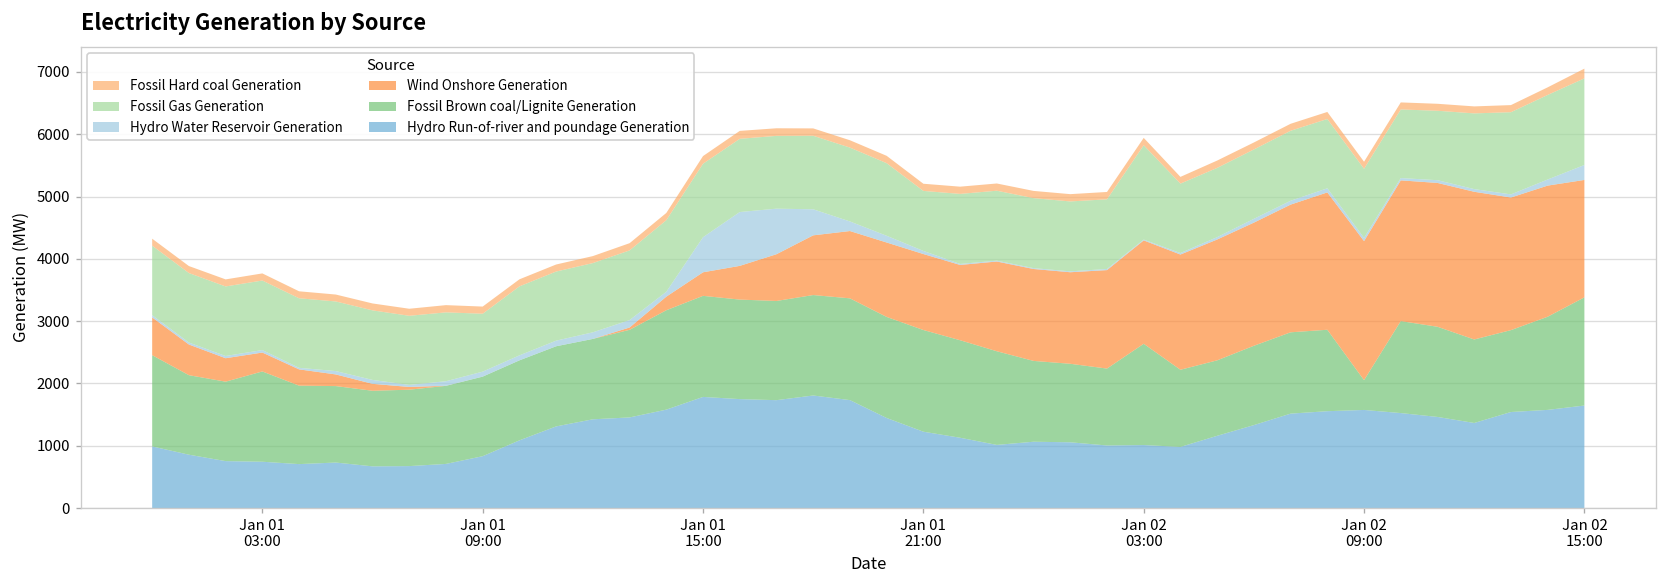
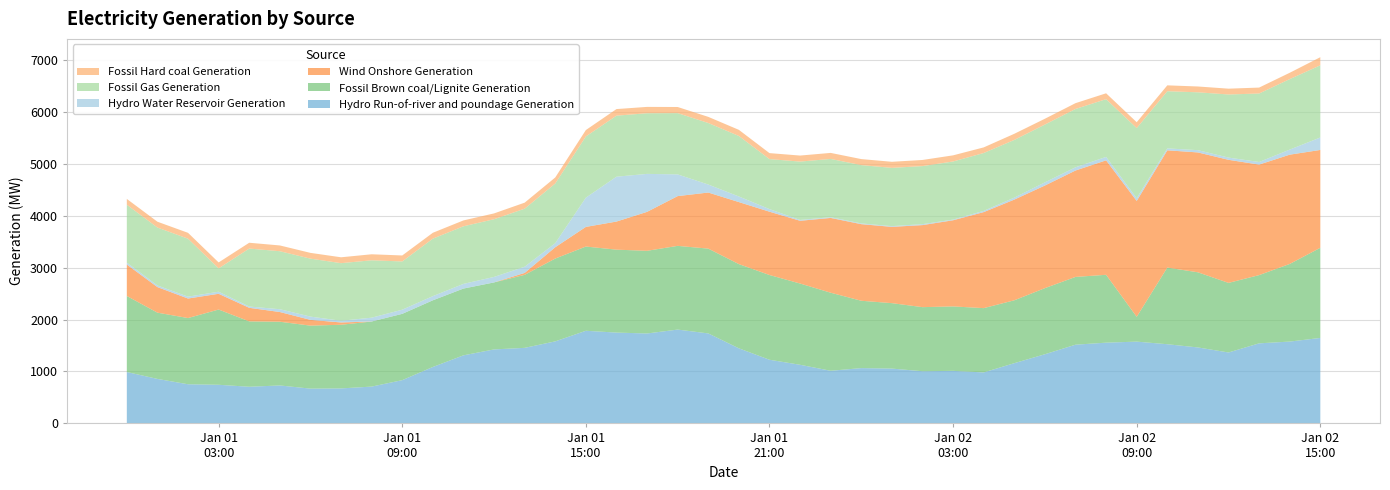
  {
    "Fossil Brown coal/Lignite Generation": {
      "Jan 01 03:00": 1400,
      "Jan 01 15:00": 1600,
      "Jan 01 21:00": 1600,
-     "Jan 02 03:00": 1600,
+     "Jan 02 03:00": 1200,
      "Jan 02 09:00": 500,
      "Jan 02 15:00": 1700
    },
    "Fossil Gas Generation": {
-     "Jan 01 03:00": 1100,
+     "Jan 01 03:00": 500,
      "Jan 01 09:00": 900,
      "Jan 01 15:00": 1200,
      "Jan 01 21:00": 1000,
-     "Jan 02 03:00": 1500,
-     "Jan 02 09:00": 1100,
+     "Jan 02 03:00": 1100,
+     "Jan 02 09:00": 1400,
      "Jan 02 15:00": 1400
    }
  }
